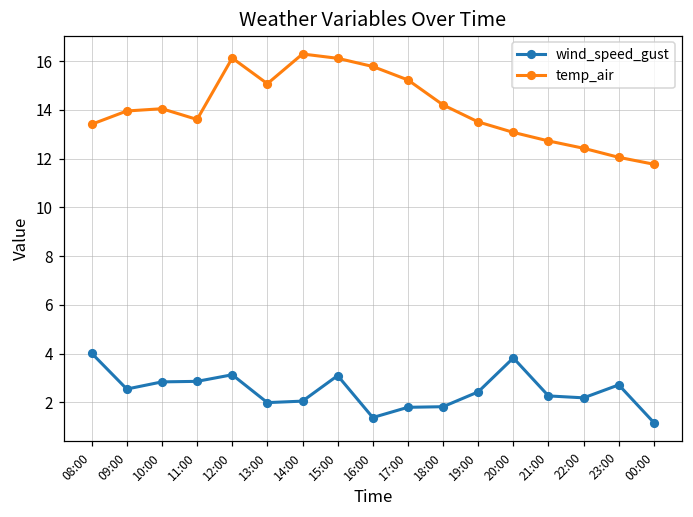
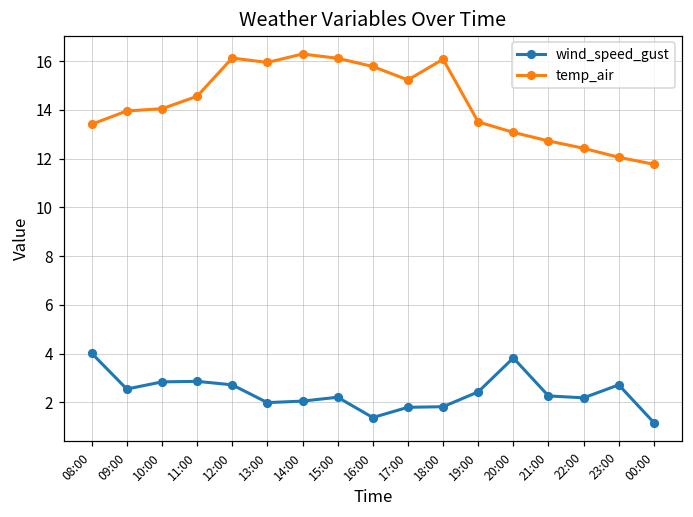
  {
    "wind_speed_gust": {
      "08:00": 4.0,
      "09:00": 2.6,
      "10:00": 2.8,
      "11:00": 2.9,
-     "12:00": 3.1,
+     "12:00": 2.7,
      "13:00": 2.0,
      "14:00": 2.1,
-     "15:00": 3.1,
+     "15:00": 2.2,
      "16:00": 1.4,
      "17:00": 1.8,
      "18:00": 1.8,
      "19:00": 2.4,
      "20:00": 3.8,
      "21:00": 2.3,
      "22:00": 2.2,
      "23:00": 2.7,
      "00:00": 1.2
    },
    "temp_air": {
      "08:00": 13.4,
      "09:00": 14.0,
      "10:00": 14.0,
-     "11:00": 13.6,
+     "11:00": 14.6,
      "12:00": 16.1,
-     "13:00": 15.1,
+     "13:00": 15.9,
      "14:00": 16.3,
      "15:00": 16.1,
      "16:00": 15.8,
      "17:00": 15.2,
-     "18:00": 14.2,
+     "18:00": 16.1,
      "19:00": 13.5,
      "20:00": 13.1,
      "21:00": 12.7,
      "22:00": 12.4,
      "23:00": 12.1,
      "00:00": 11.8
    }
  }
